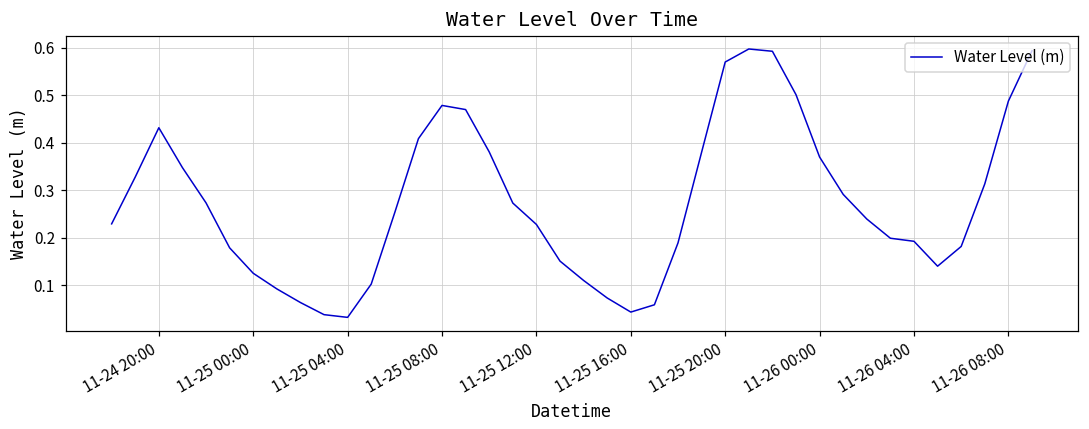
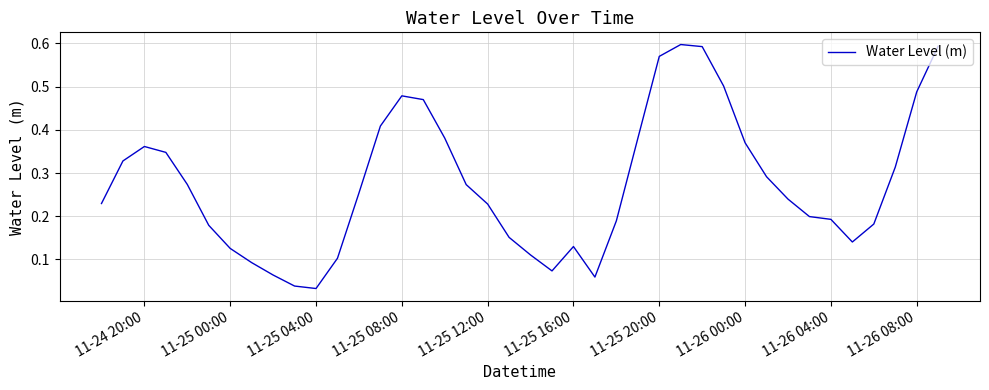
  {
-   "11-24 20:00": 0.43,
+   "11-24 20:00": 0.36,
    "11-25 00:00": 0.13,
    "11-25 04:00": 0.03,
    "11-25 08:00": 0.48,
    "11-25 12:00": 0.23,
-   "11-25 16:00": 0.04,
+   "11-25 16:00": 0.13,
    "11-25 20:00": 0.57,
    "11-26 00:00": 0.37,
    "11-26 04:00": 0.19,
    "11-26 08:00": 0.49
  }
